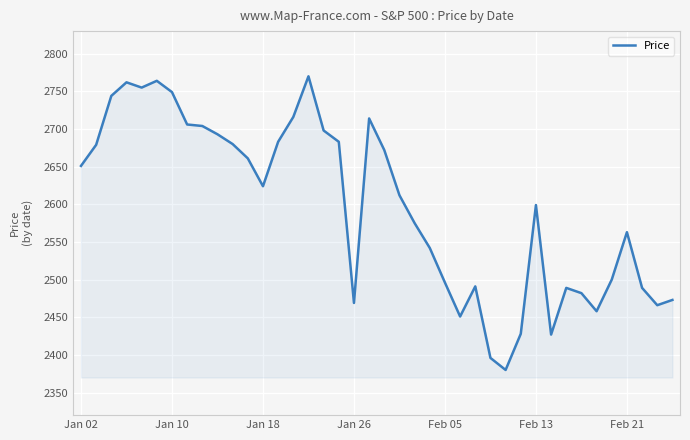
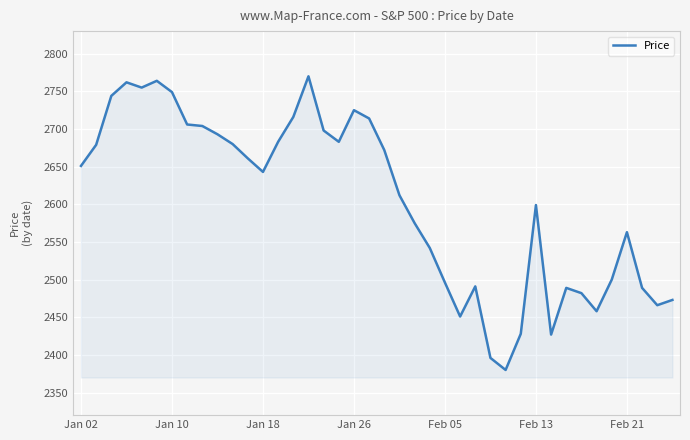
  {
    "Jan 02": 2650,
    "Jan 10": 2750,
-   "Jan 18": 2620,
-   "Jan 26": 2470,
+   "Jan 18": 2640,
+   "Jan 26": 2730,
    "Feb 05": 2500,
    "Feb 13": 2600,
    "Feb 21": 2560
  }
